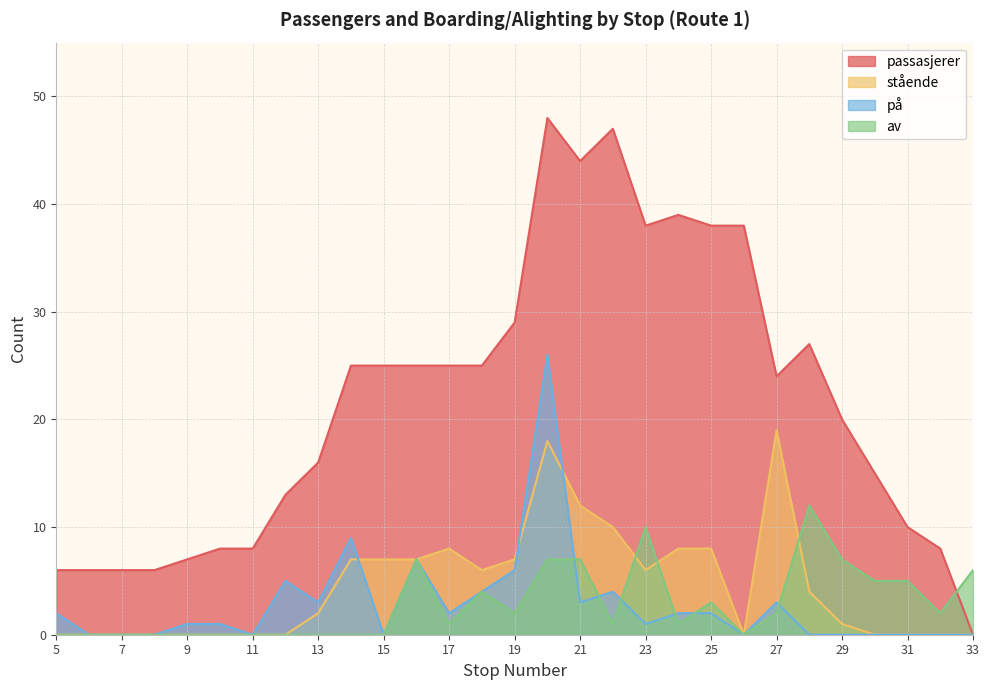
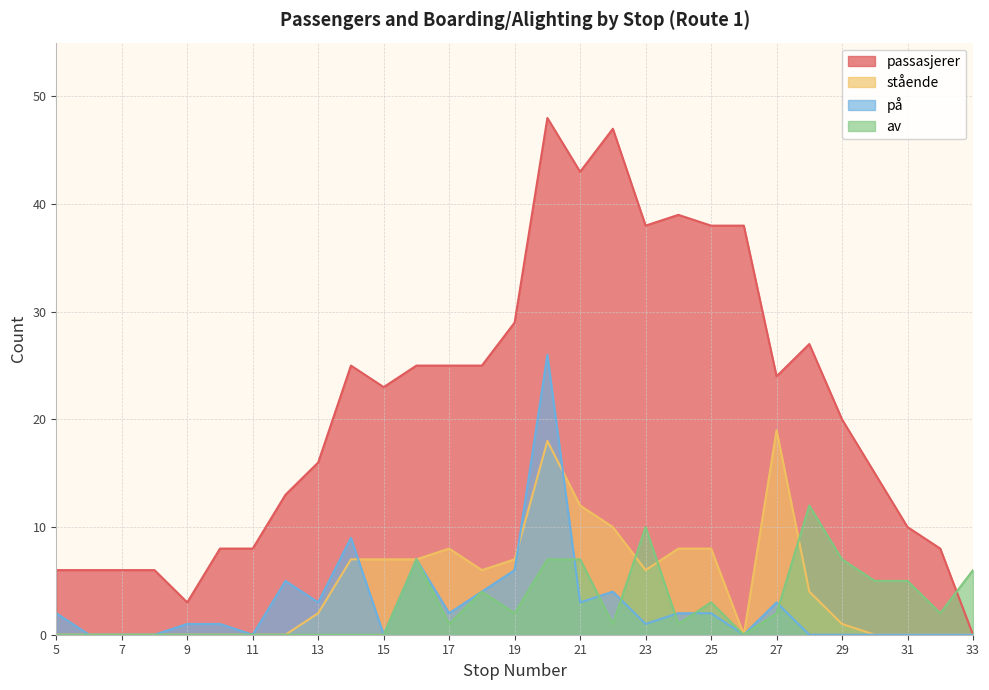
  {
    "passasjerer": {
      "5": 6,
      "7": 6,
-     "9": 7,
+     "9": 3,
      "11": 8,
      "13": 16,
-     "15": 25,
+     "15": 23,
      "17": 25,
      "19": 29,
-     "21": 44,
+     "21": 43,
      "23": 38,
      "25": 38,
      "27": 24,
      "29": 20,
      "31": 10
    },
    "stående": {
      "13": 2,
      "15": 7,
      "17": 8,
      "19": 7,
      "21": 12,
      "23": 6,
      "25": 8,
      "27": 19,
      "29": 1
    },
    "på": {
      "5": 2,
      "9": 1,
      "13": 3,
      "17": 2,
      "19": 6,
      "21": 3,
      "23": 1,
      "25": 2,
      "27": 3,
      "29": 0
    },
    "av": {
      "13": 0,
      "17": 1,
      "19": 2,
      "21": 7,
      "23": 10,
      "25": 3,
      "27": 2,
      "29": 7,
      "31": 5,
      "33": 6
    }
  }
